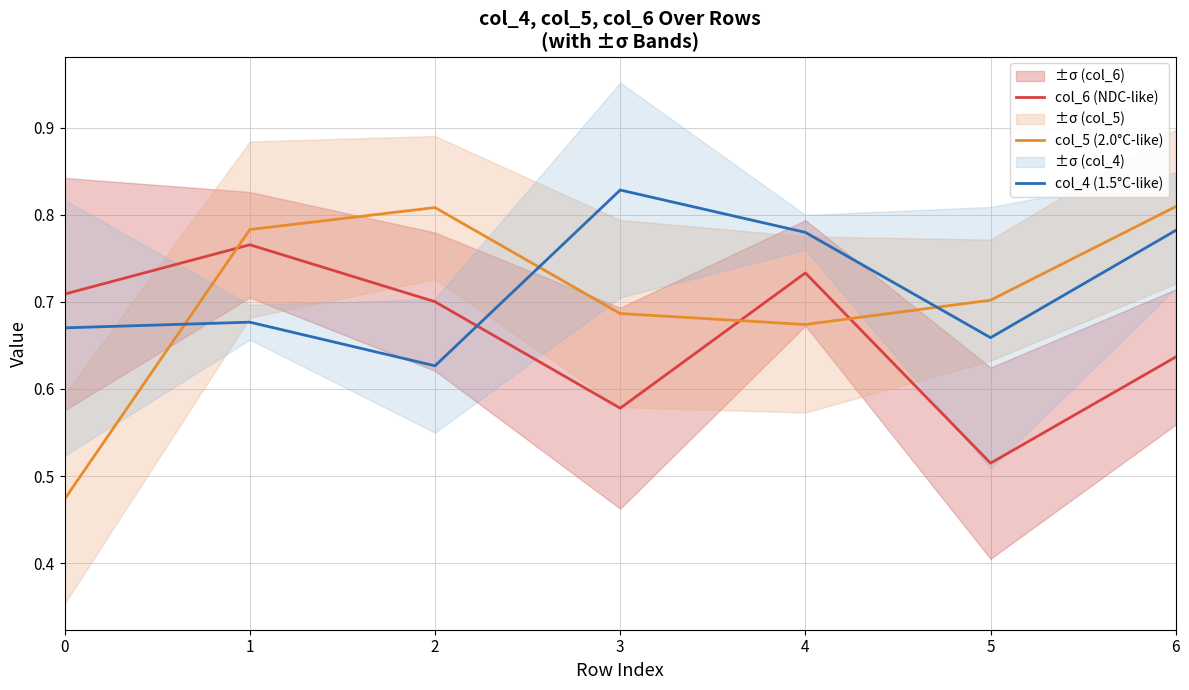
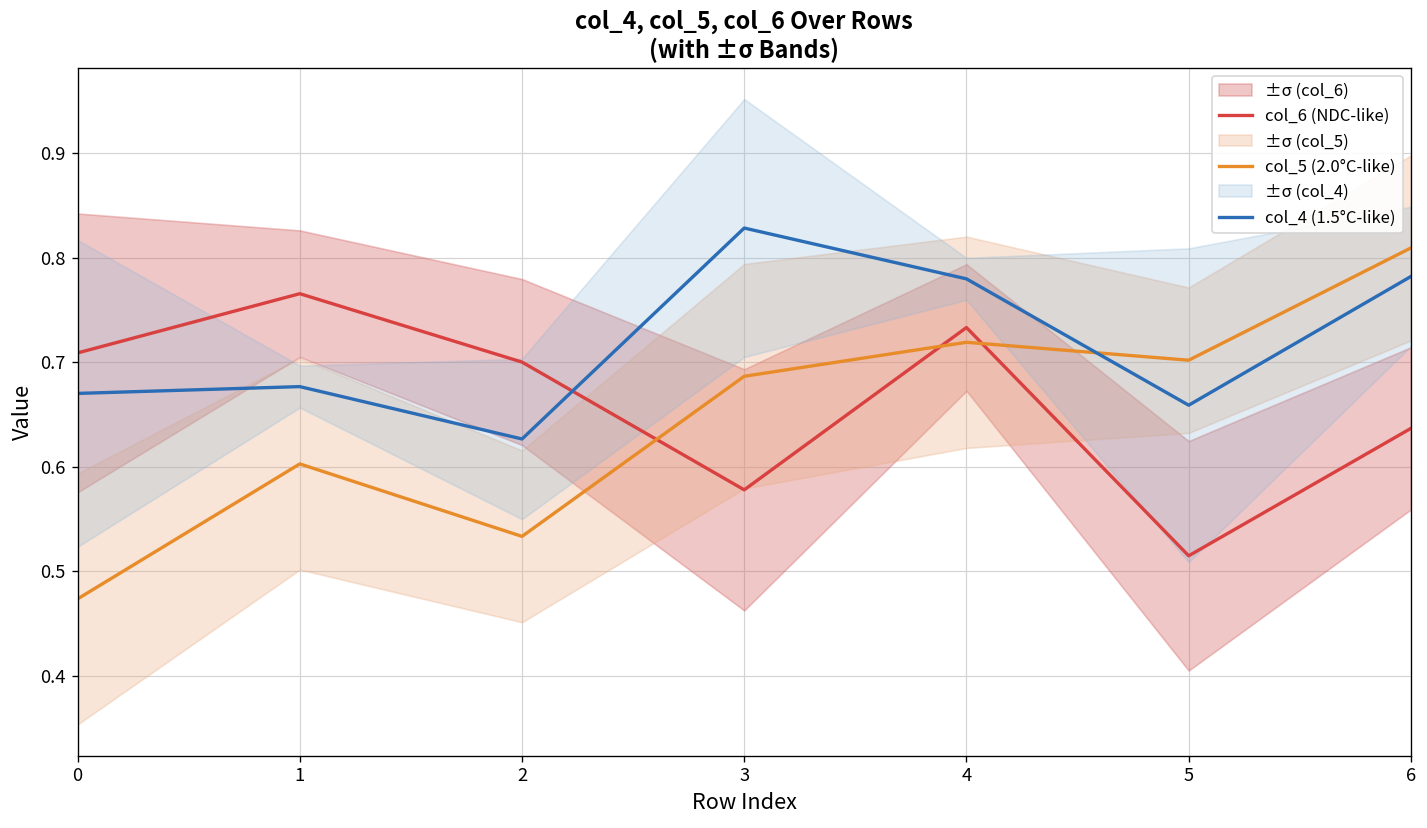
  {
    "col_5 (2.0°C-like)": {
      "0": 0.47,
-     "1": 0.78,
-     "2": 0.81,
+     "1": 0.60,
+     "2": 0.53,
      "3": 0.69,
-     "4": 0.67,
+     "4": 0.72,
      "5": 0.70,
      "6": 0.81
    },
    "col_4 (1.5°C-like)": {
      "0": 0.67,
      "1": 0.68,
      "2": 0.63,
      "3": 0.83,
      "4": 0.78,
      "5": 0.66,
      "6": 0.78
    }
  }
